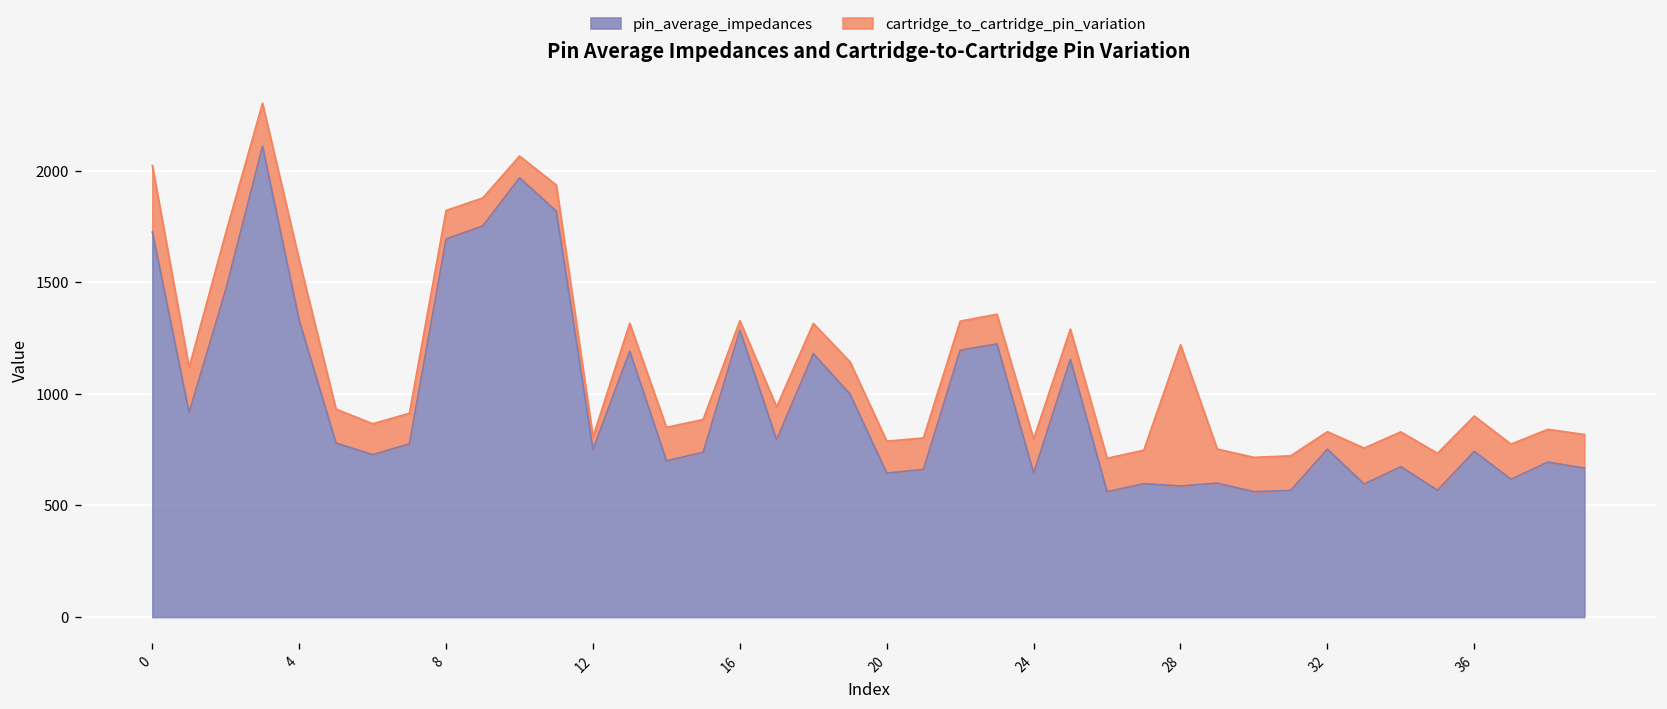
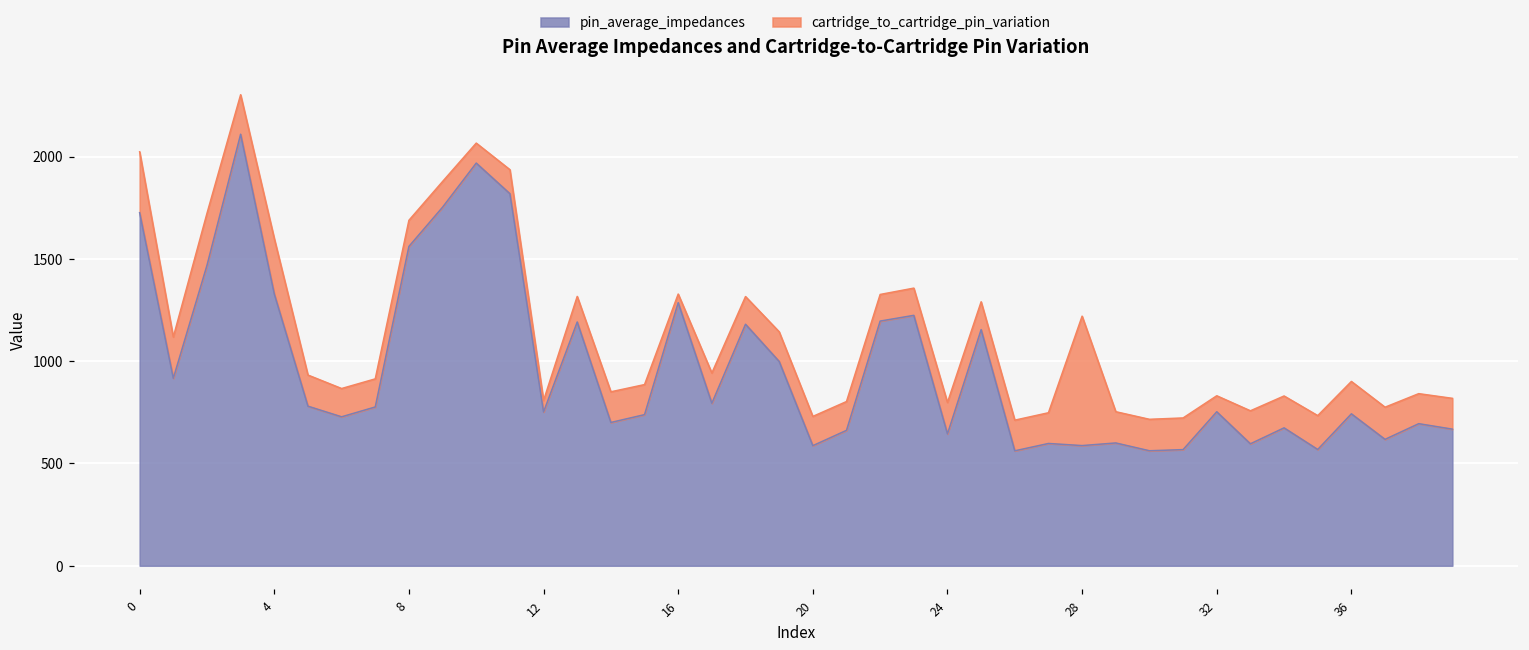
  {
    "pin_average_impedances": {
      "0": 1730,
      "4": 1330,
-     "8": 1690,
+     "8": 1560,
      "12": 750,
      "16": 1290,
-     "20": 650,
+     "20": 590,
      "24": 640,
      "28": 590,
      "32": 750,
      "36": 740
    },
    "cartridge_to_cartridge_pin_variation": {
      "0": 300,
      "4": 270,
      "8": 130,
      "12": 60,
      "16": 40,
      "20": 140,
      "24": 150,
      "28": 630,
      "32": 80,
      "36": 160
    }
  }
